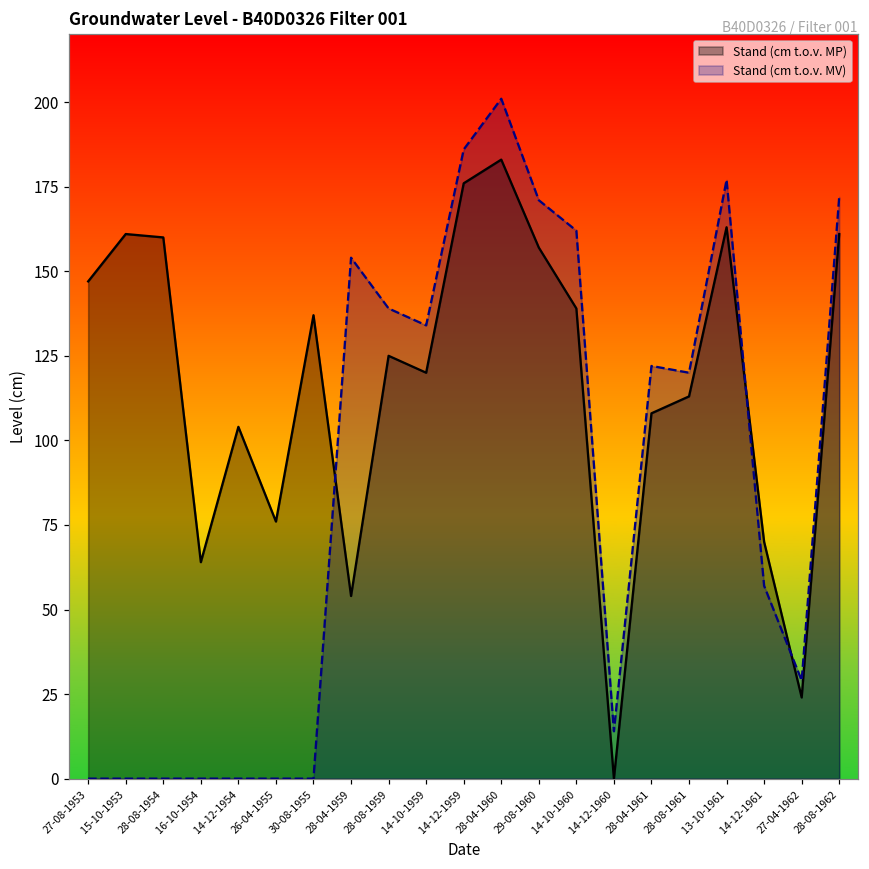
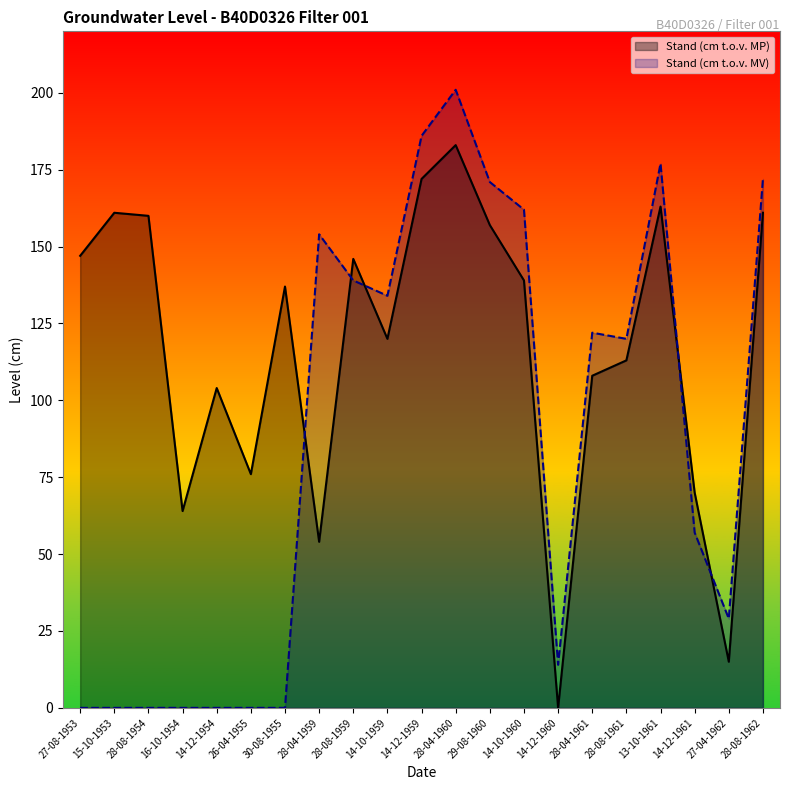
  {
    "Stand (cm t.o.v. MP)": {
      "27-08-1953": 147,
      "15-10-1953": 161,
      "28-08-1954": 160,
      "16-10-1954": 64,
      "14-12-1954": 104,
      "26-04-1955": 76,
      "30-08-1955": 137,
      "28-04-1959": 54,
-     "28-08-1959": 125,
+     "28-08-1959": 146,
      "14-10-1959": 120,
-     "14-12-1959": 176,
+     "14-12-1959": 172,
      "28-04-1960": 183,
      "29-08-1960": 157,
      "14-10-1960": 139,
      "14-12-1960": 0,
      "28-04-1961": 108,
      "28-08-1961": 113,
      "13-10-1961": 163,
      "14-12-1961": 70,
-     "27-04-1962": 24,
+     "27-04-1962": 15,
      "28-08-1962": 161
    },
    "Stand (cm t.o.v. MV)": {
      "27-08-1953": 0,
      "15-10-1953": 0,
      "28-08-1954": 0,
      "16-10-1954": 0,
      "14-12-1954": 0,
      "26-04-1955": 0,
      "30-08-1955": 0,
      "28-04-1959": 154,
      "28-08-1959": 139,
      "14-10-1959": 134,
      "14-12-1959": 186,
      "28-04-1960": 201,
      "29-08-1960": 171,
      "14-10-1960": 162,
      "14-12-1960": 14,
      "28-04-1961": 122,
      "28-08-1961": 120,
      "13-10-1961": 177,
      "14-12-1961": 57,
      "27-04-1962": 29,
      "28-08-1962": 172
    }
  }
